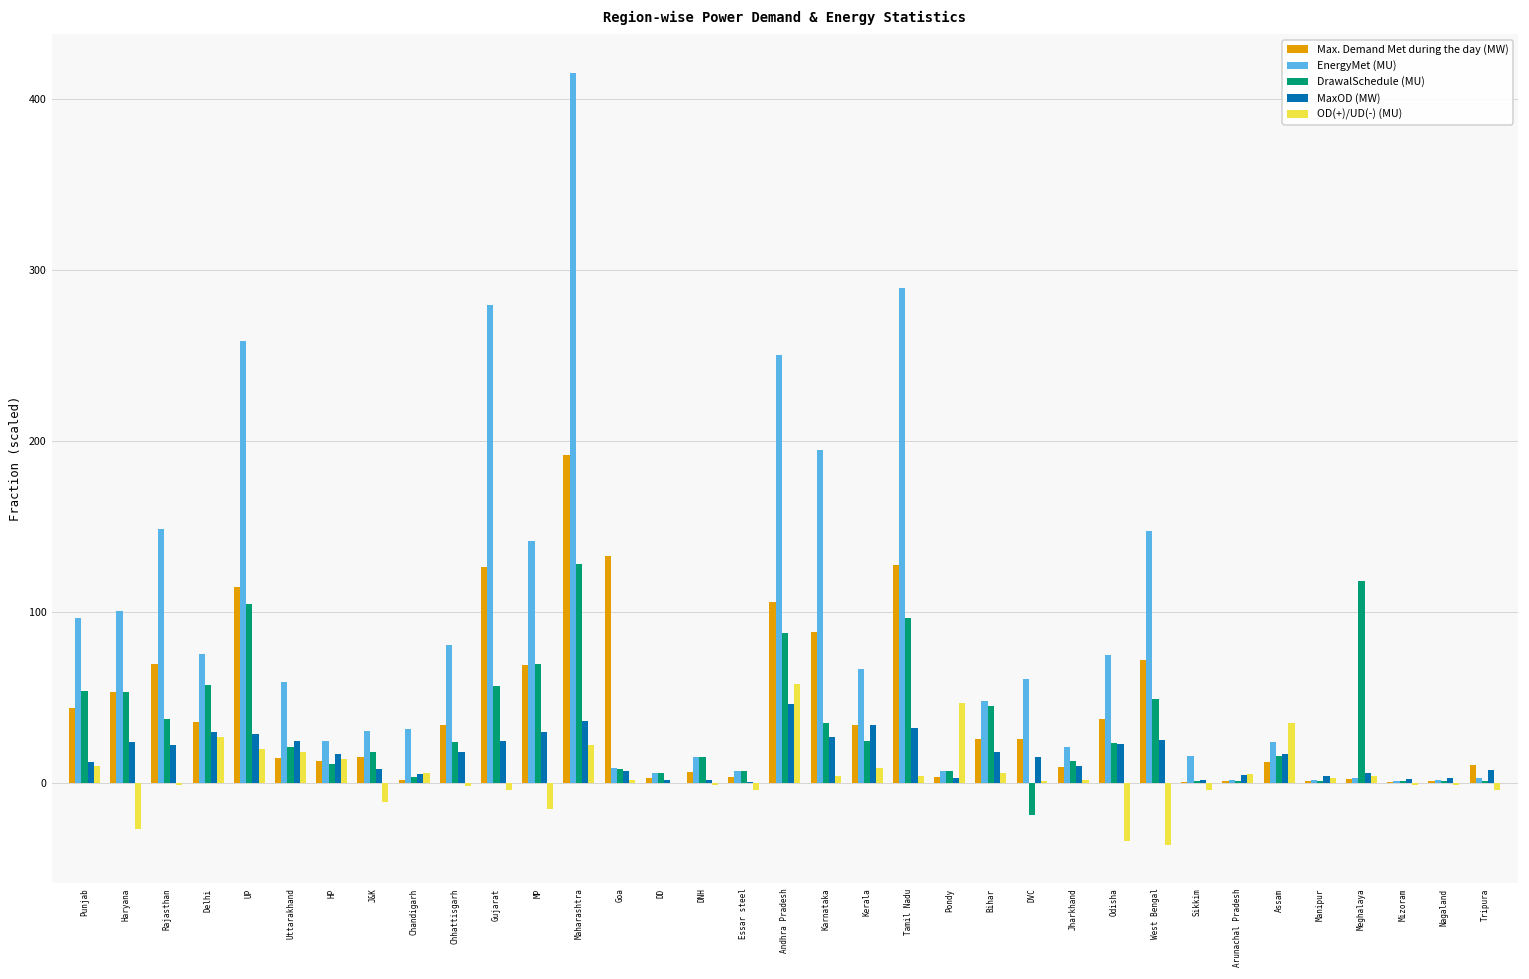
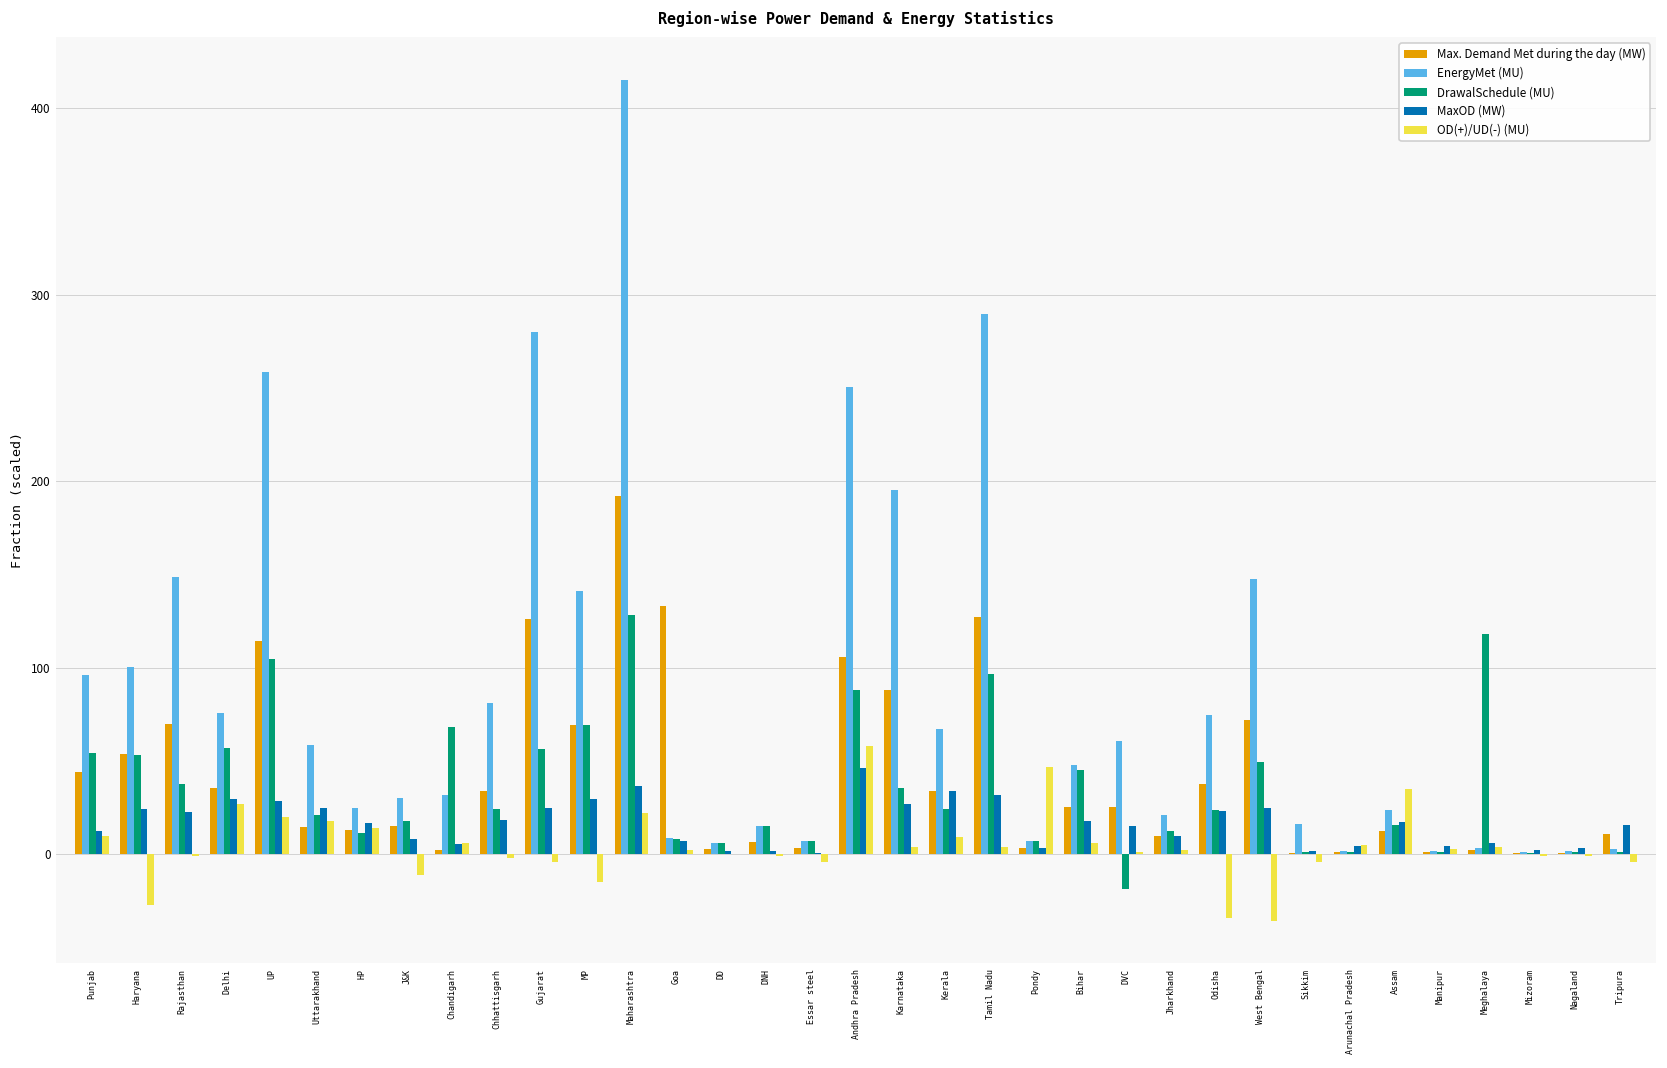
  {
    "Max. Demand Met during the day (MW)": {
      "Punjab": 44,
      "Haryana": 53,
      "Rajasthan": 70,
      "Delhi": 35,
      "UP": 114,
      "Uttarakhand": 15,
      "HP": 13,
      "J&K": 15,
      "Chandigarh": 2,
      "Chhattisgarh": 34,
      "Gujarat": 126,
      "MP": 69,
      "Maharashtra": 192,
      "Goa": 133,
      "DD": 3,
      "DNH": 7,
      "Essar steel": 3,
      "Andhra Pradesh": 106,
      "Karnataka": 88,
      "Kerala": 34,
      "Tamil Nadu": 127,
      "Pondy": 3,
      "Bihar": 25,
      "DVC": 26,
      "Jharkhand": 10,
      "Odisha": 37,
      "West Bengal": 72,
      "Assam": 12,
      "Meghalaya": 2,
      "Tripura": 11
    },
    "EnergyMet (MU)": {
      "Punjab": 96,
      "Haryana": 101,
      "Rajasthan": 149,
      "Delhi": 76,
      "UP": 258,
      "Uttarakhand": 59,
      "HP": 25,
      "J&K": 30,
      "Chandigarh": 32,
      "Chhattisgarh": 81,
      "Gujarat": 280,
      "MP": 141,
      "Maharashtra": 415,
      "Goa": 9,
      "DD": 6,
      "DNH": 15,
      "Essar steel": 7,
      "Andhra Pradesh": 250,
      "Karnataka": 195,
      "Kerala": 67,
      "Tamil Nadu": 290,
      "Pondy": 7,
      "Bihar": 48,
      "DVC": 61,
      "Jharkhand": 21,
      "Odisha": 75,
      "West Bengal": 147,
      "Sikkim": 16,
      "Assam": 24,
      "Meghalaya": 3,
      "Tripura": 3
    },
    "DrawalSchedule (MU)": {
      "Punjab": 54,
      "Haryana": 53,
      "Rajasthan": 37,
      "Delhi": 57,
      "UP": 105,
      "Uttarakhand": 21,
      "HP": 11,
      "J&K": 18,
-     "Chandigarh": 3,
+     "Chandigarh": 68,
      "Chhattisgarh": 24,
      "Gujarat": 57,
      "MP": 69,
      "Maharashtra": 128,
      "Goa": 8,
      "DD": 6,
      "DNH": 15,
      "Essar steel": 7,
      "Andhra Pradesh": 88,
      "Karnataka": 35,
      "Kerala": 25,
      "Tamil Nadu": 97,
      "Pondy": 7,
      "Bihar": 45,
      "DVC": -19,
      "Jharkhand": 13,
      "Odisha": 24,
      "West Bengal": 49,
      "Assam": 16,
      "Meghalaya": 118
    },
    "MaxOD (MW)": {
      "Punjab": 13,
      "Haryana": 24,
      "Rajasthan": 23,
      "Delhi": 30,
      "UP": 29,
      "Uttarakhand": 25,
      "HP": 17,
      "J&K": 8,
      "Chandigarh": 6,
      "Chhattisgarh": 18,
      "Gujarat": 25,
      "MP": 30,
      "Maharashtra": 37,
      "Goa": 7,
      "DD": 2,
      "Andhra Pradesh": 46,
      "Karnataka": 27,
      "Kerala": 34,
      "Tamil Nadu": 32,
      "Pondy": 3,
      "Bihar": 18,
      "DVC": 15,
      "Jharkhand": 10,
      "Odisha": 23,
      "West Bengal": 25,
      "Arunachal Pradesh": 5,
      "Assam": 17,
      "Manipur": 4,
      "Meghalaya": 6,
      "Mizoram": 2,
      "Nagaland": 3,
-     "Tripura": 7
+     "Tripura": 15
    },
    "OD(+)/UD(-) (MU)": {
      "Punjab": 10,
      "Haryana": -27,
      "Delhi": 27,
      "UP": 20,
      "Uttarakhand": 18,
      "HP": 14,
      "J&K": -11,
      "Chandigarh": 6,
      "Chhattisgarh": -2,
      "Gujarat": -4,
      "MP": -15,
      "Maharashtra": 22,
      "Goa": 2,
      "DD": 0,
      "Essar steel": -4,
      "Andhra Pradesh": 58,
      "Karnataka": 4,
      "Kerala": 9,
      "Tamil Nadu": 4,
      "Pondy": 47,
      "Bihar": 6,
      "Jharkhand": 2,
      "Odisha": -34,
      "West Bengal": -36,
      "Sikkim": -4,
      "Arunachal Pradesh": 5,
      "Assam": 35,
      "Manipur": 3,
      "Meghalaya": 4,
      "Tripura": -4
    }
  }
